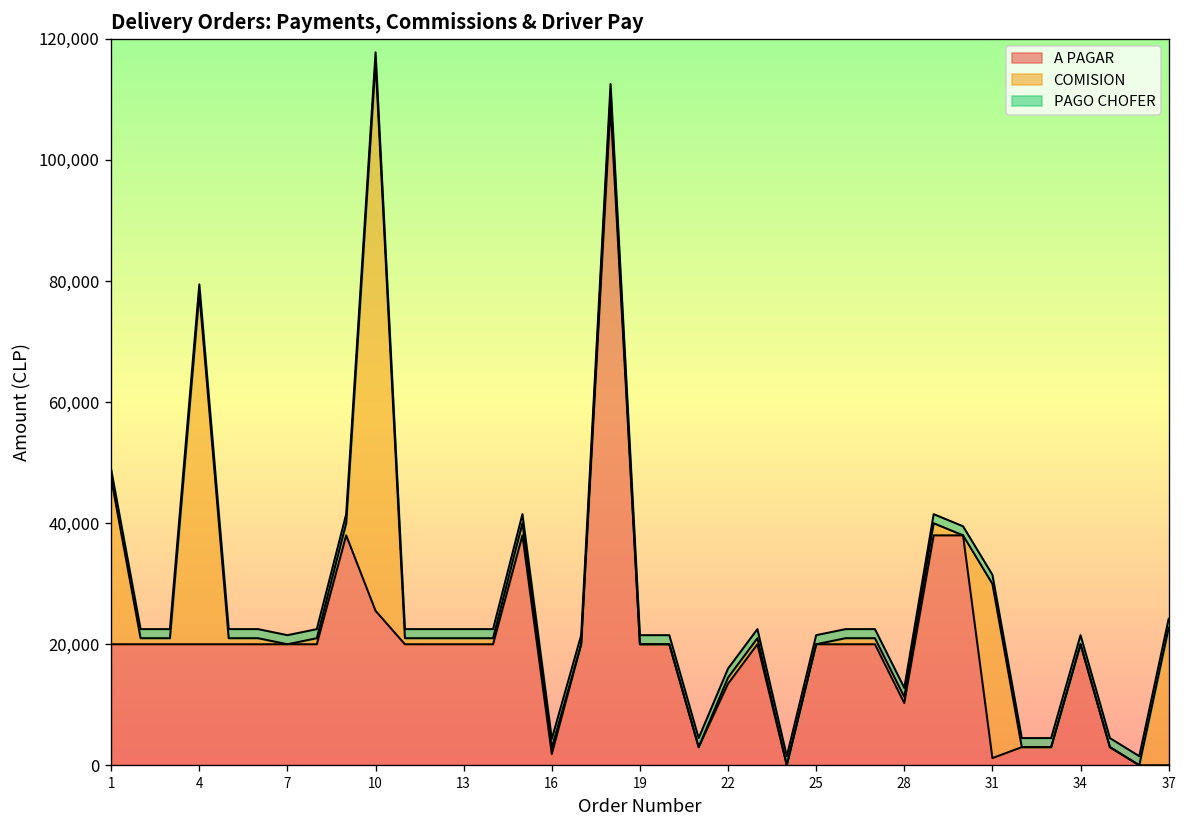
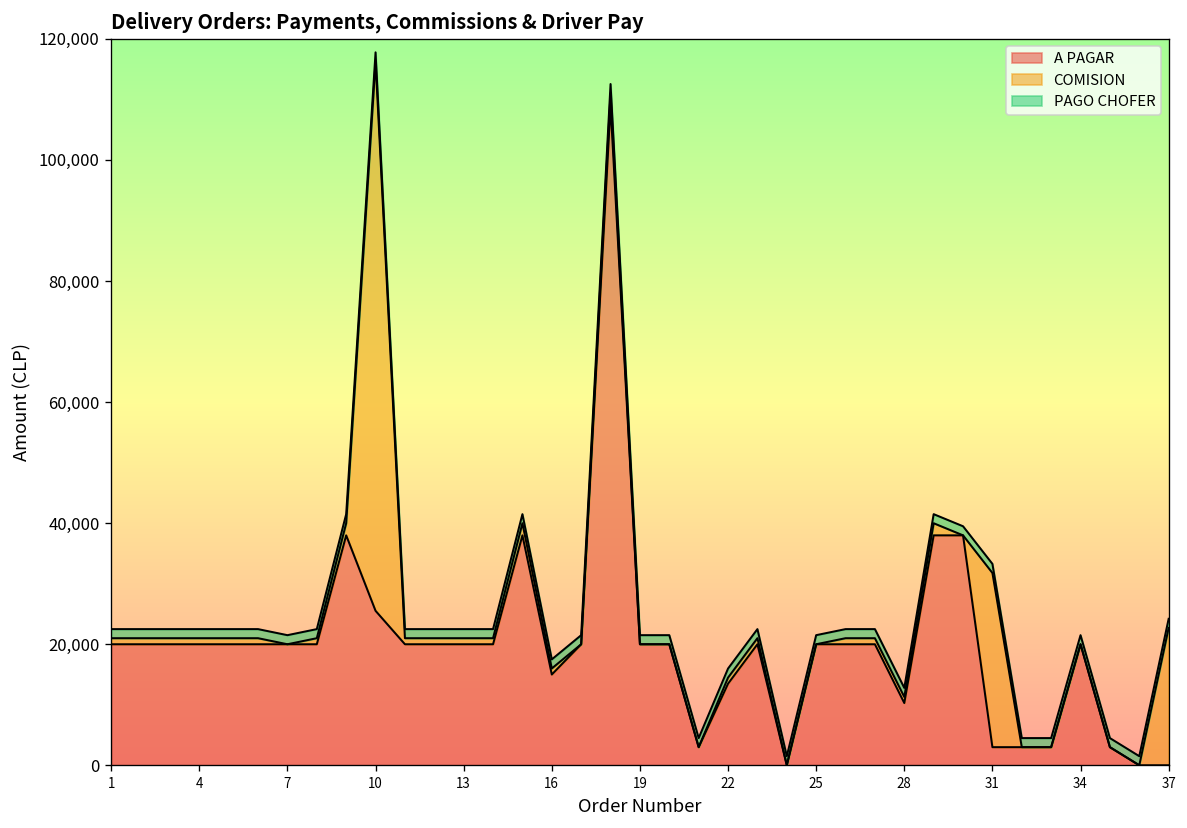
  {
    "A PAGAR": {
      "1": "20,000",
      "4": "20,000",
      "10": "26,000",
      "13": "20,000",
-     "16": "2,000",
+     "16": "15,000",
      "22": "13,000",
      "28": "10,000",
-     "31": "1,000",
+     "31": "3,000",
      "37": "0"
    },
    "COMISION": {
-     "1": "27,000",
-     "4": "58,000",
+     "1": "1,000",
+     "4": "1,000",
      "10": "91,000",
      "13": "1,000",
      "16": "1,000",
      "22": "1,000",
      "28": "1,000",
      "31": "29,000",
      "37": "23,000"
    },
    "PAGO CHOFER": {
      "1": "2,000",
      "4": "2,000",
      "7": "2,000",
      "10": "2,000",
      "13": "2,000",
      "16": "2,000",
      "19": "2,000",
      "22": "2,000",
      "25": "2,000",
      "28": "2,000",
      "31": "2,000",
      "34": "2,000",
      "37": "2,000"
    }
  }
